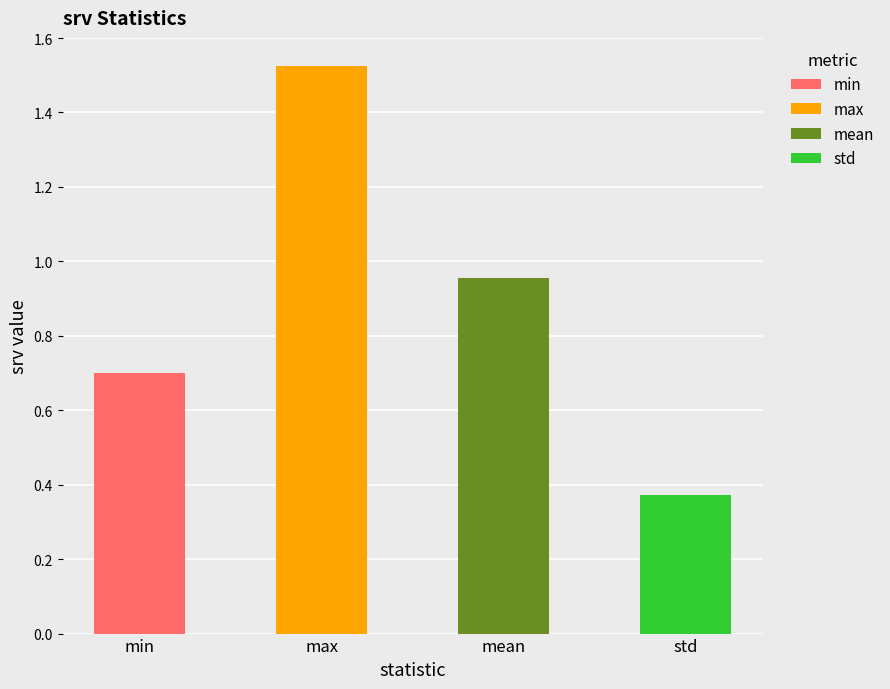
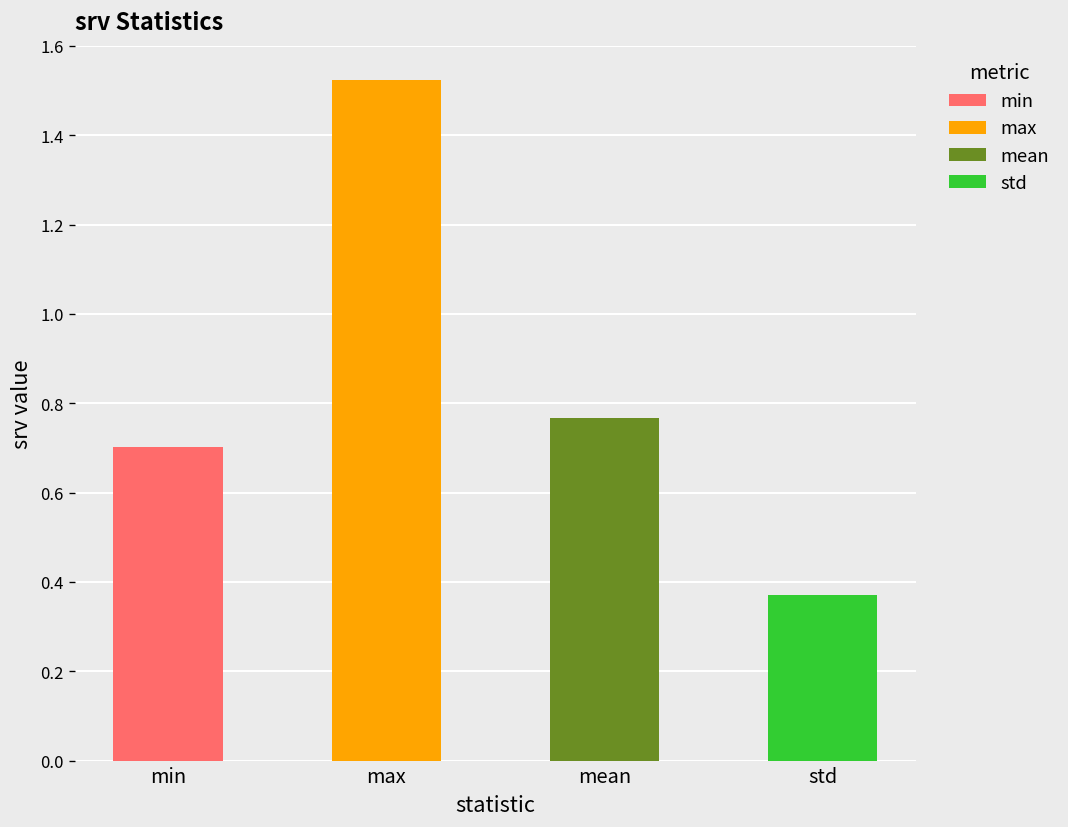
  {
    "min": 0.70,
    "max": 1.52,
-   "mean": 0.96,
+   "mean": 0.77,
    "std": 0.37
  }
